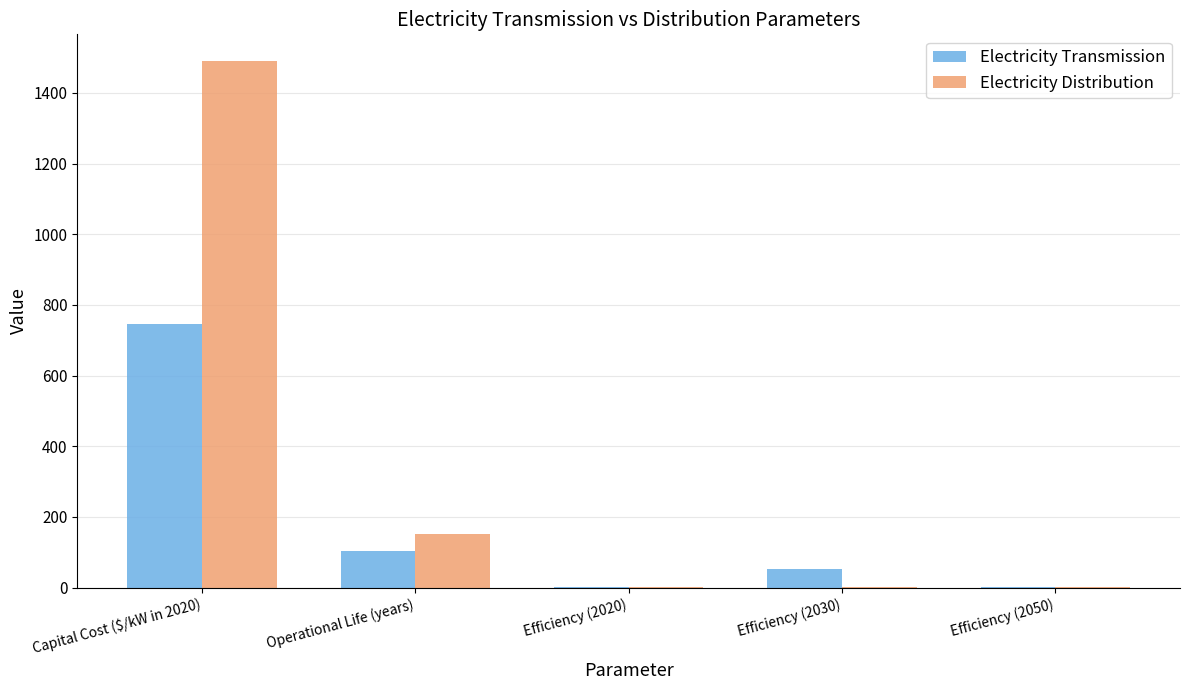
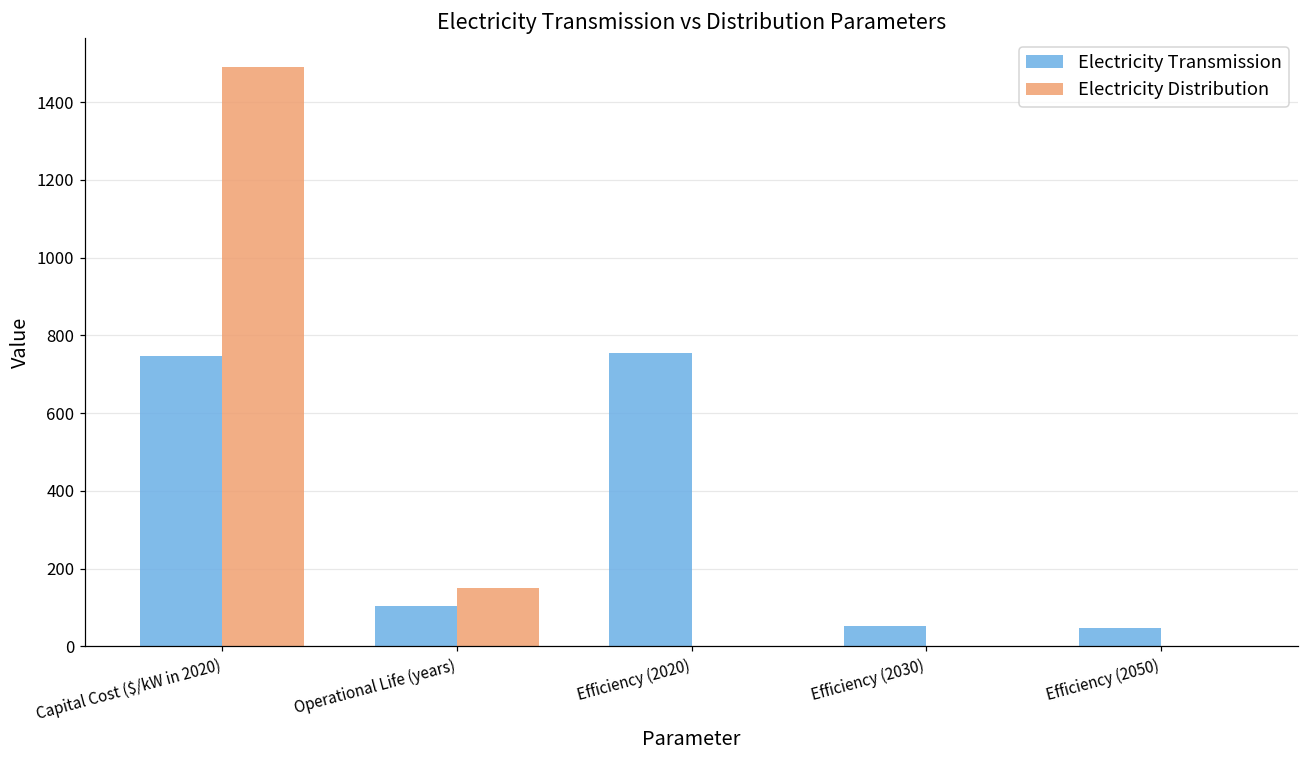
  {
    "Electricity Transmission": {
      "Capital Cost ($/kW in 2020)": 750,
      "Operational Life (years)": 100,
-     "Efficiency (2020)": 0,
+     "Efficiency (2020)": 760,
      "Efficiency (2030)": 50,
-     "Efficiency (2050)": 0
+     "Efficiency (2050)": 50
    },
    "Electricity Distribution": {
      "Capital Cost ($/kW in 2020)": 1490,
      "Operational Life (years)": 150
    }
  }
